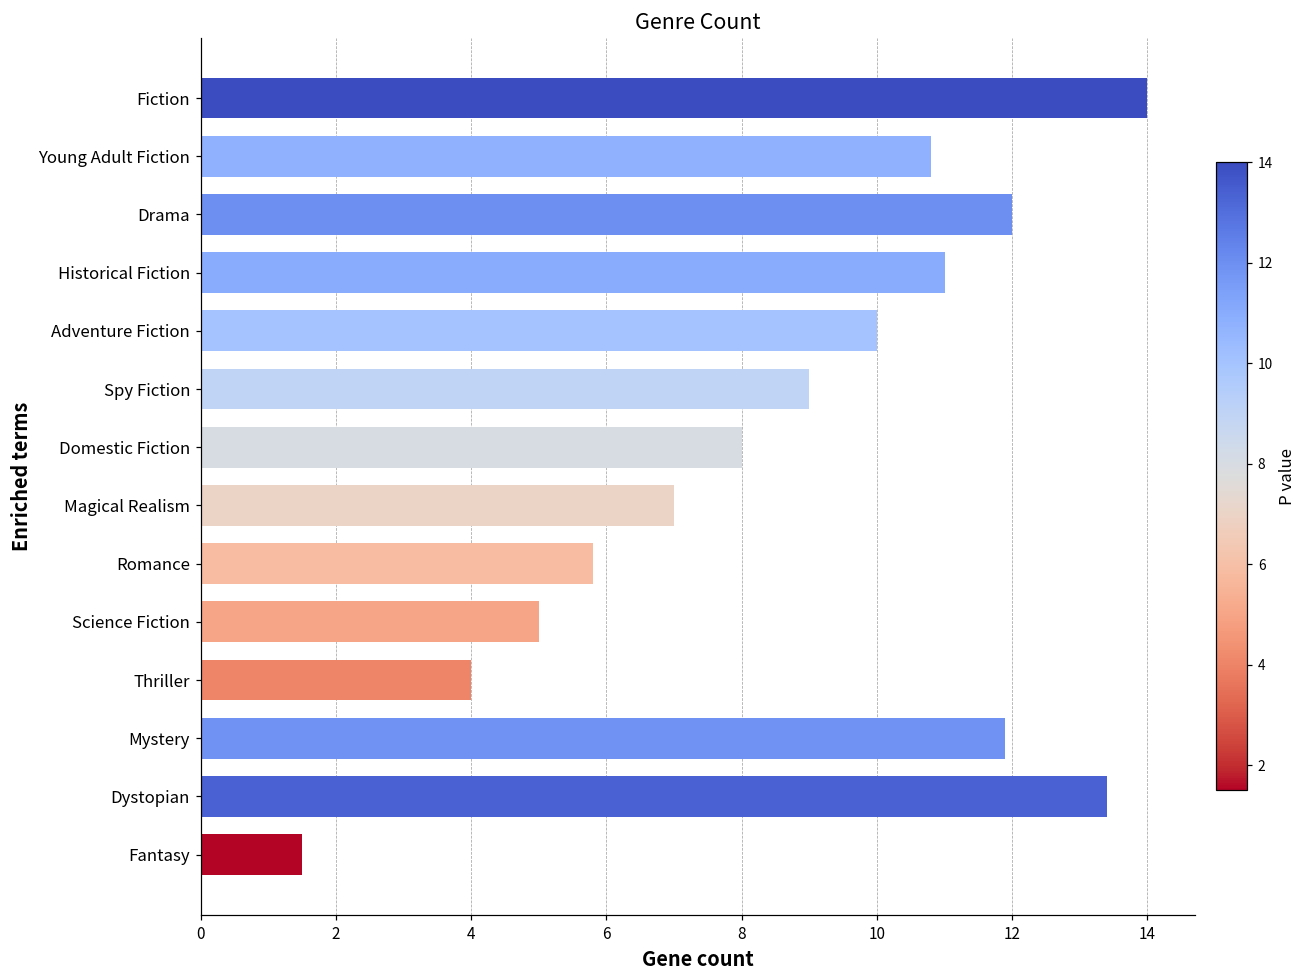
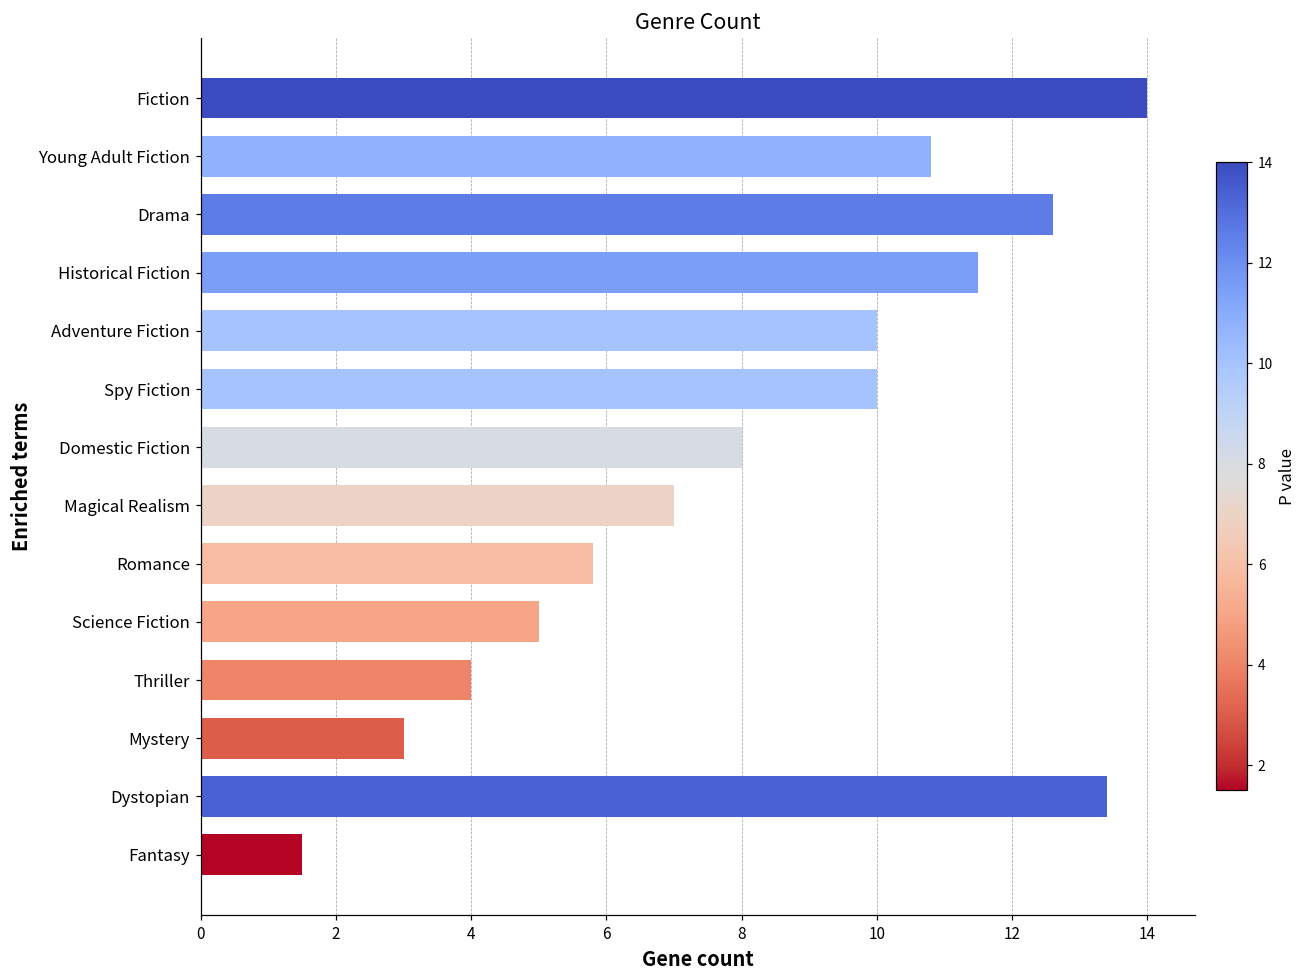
  {
    "Fiction": 14.0,
    "Young Adult Fiction": 10.8,
-   "Drama": 12.0,
-   "Historical Fiction": 11.0,
+   "Drama": 12.6,
+   "Historical Fiction": 11.5,
    "Adventure Fiction": 10.0,
-   "Spy Fiction": 9,
+   "Spy Fiction": 10,
    "Domestic Fiction": 8.0,
    "Magical Realism": 7.0,
    "Romance": 5.8,
    "Science Fiction": 5.0,
    "Thriller": 4.0,
-   "Mystery": 11.9,
+   "Mystery": 3.0,
    "Dystopian": 13.4,
    "Fantasy": 1.5
  }
